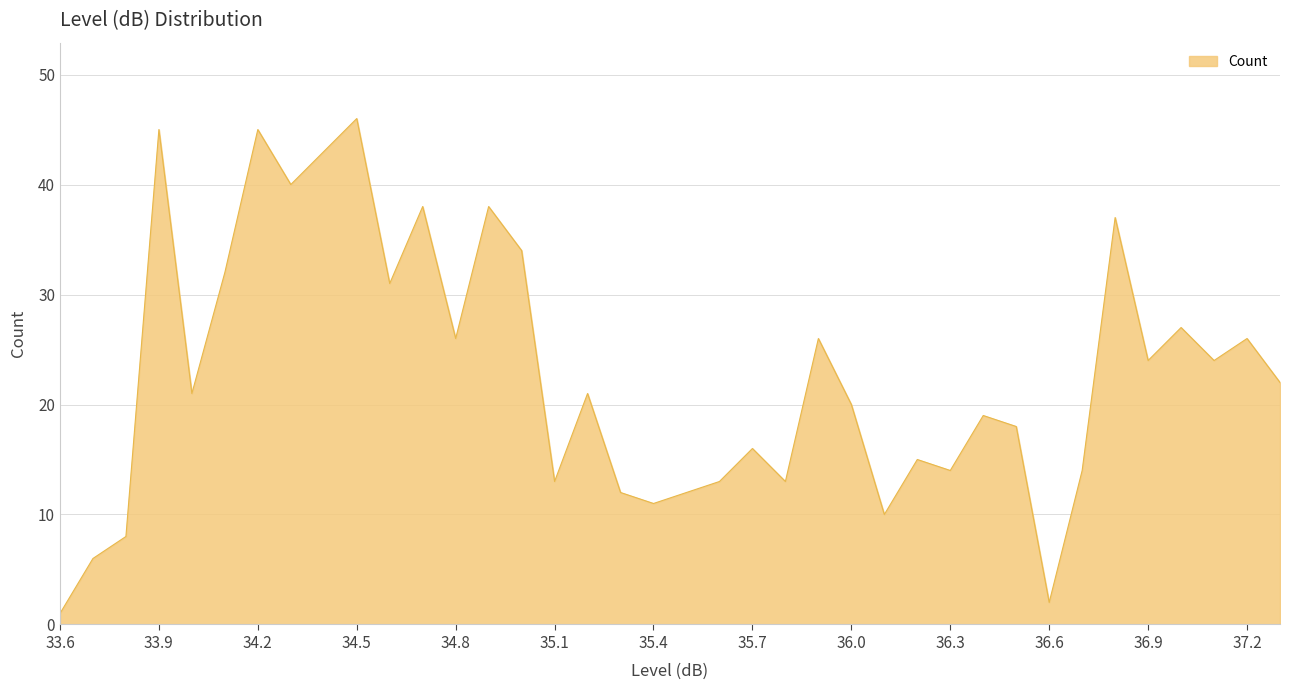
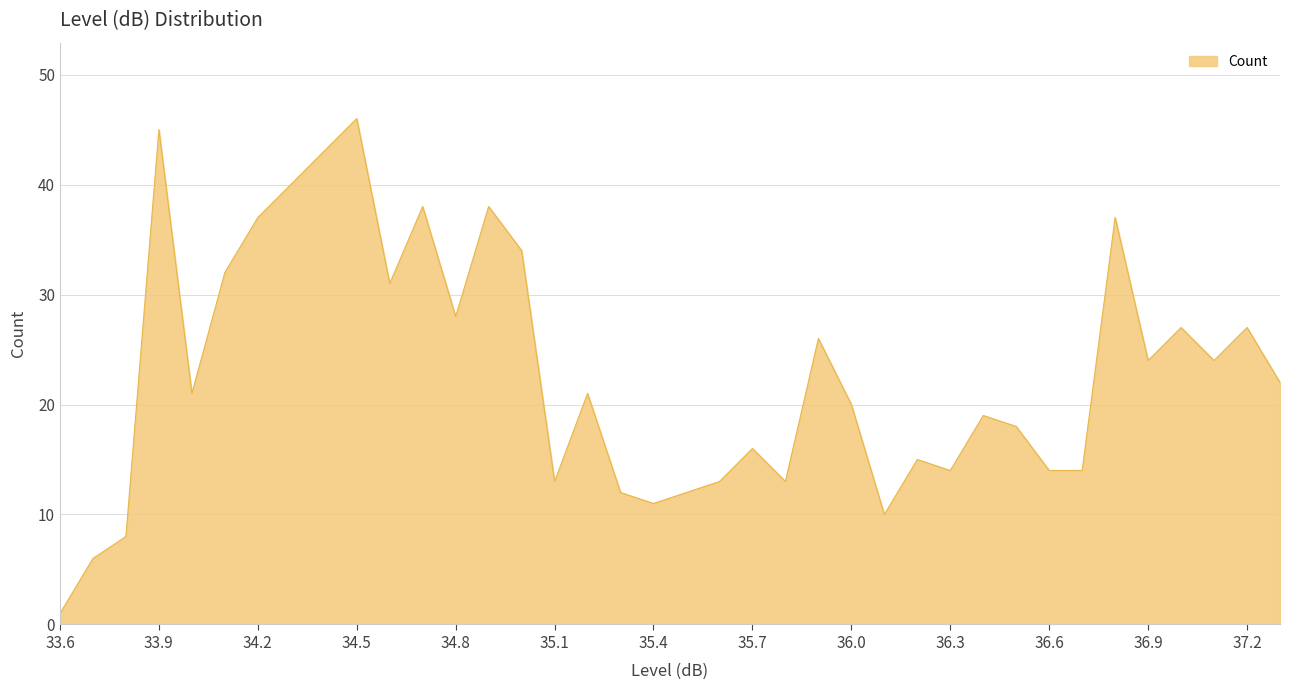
  {
    "33.6": 1,
    "33.9": 45,
-   "34.2": 45,
+   "34.2": 37,
    "34.5": 46,
-   "34.8": 26,
+   "34.8": 28,
    "35.1": 13,
    "35.4": 11,
    "35.7": 16,
    "36.0": 20,
    "36.3": 14,
-   "36.6": 2,
+   "36.6": 14,
    "36.9": 24,
-   "37.2": 26
+   "37.2": 27
  }
